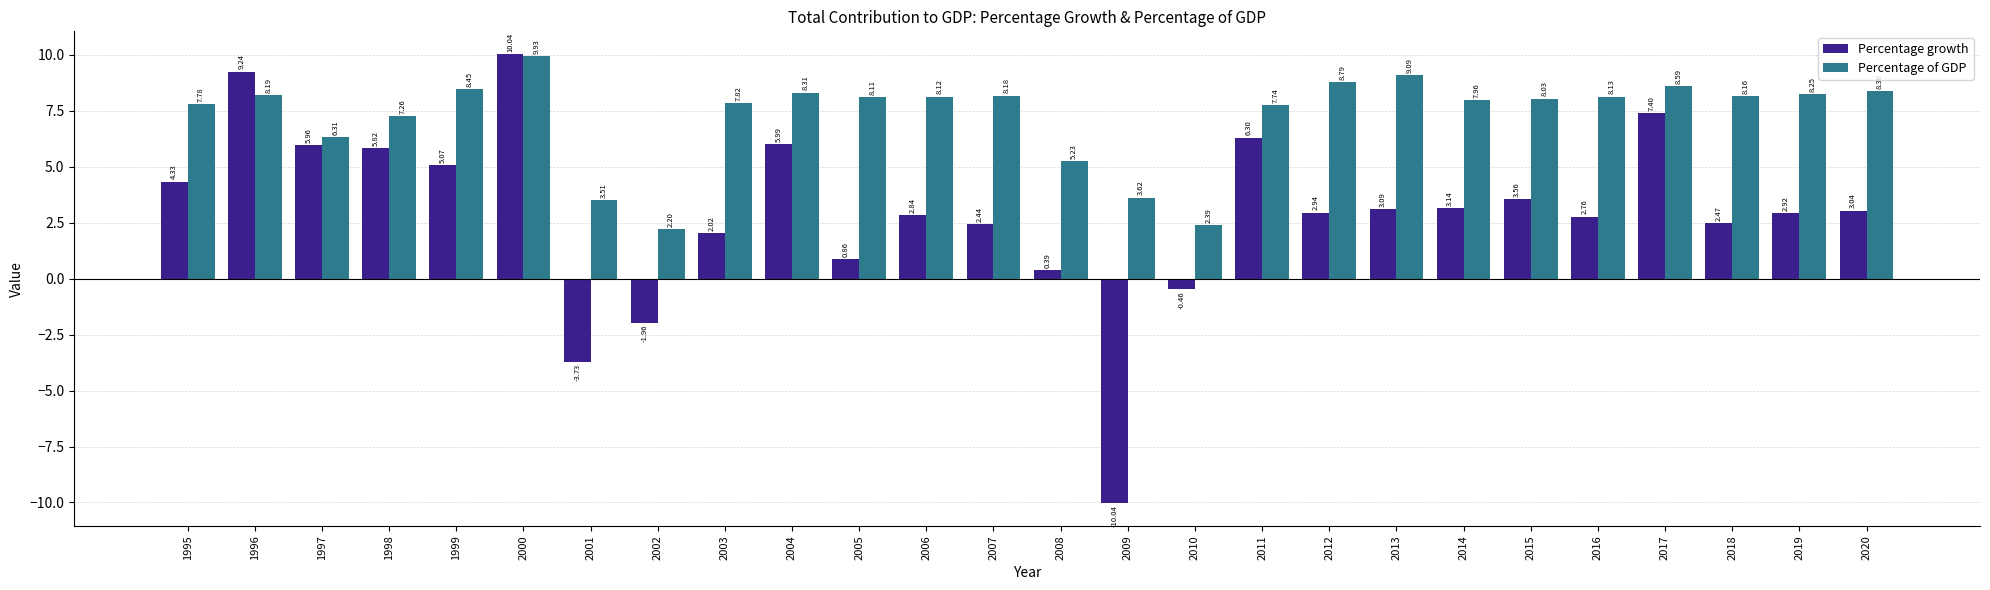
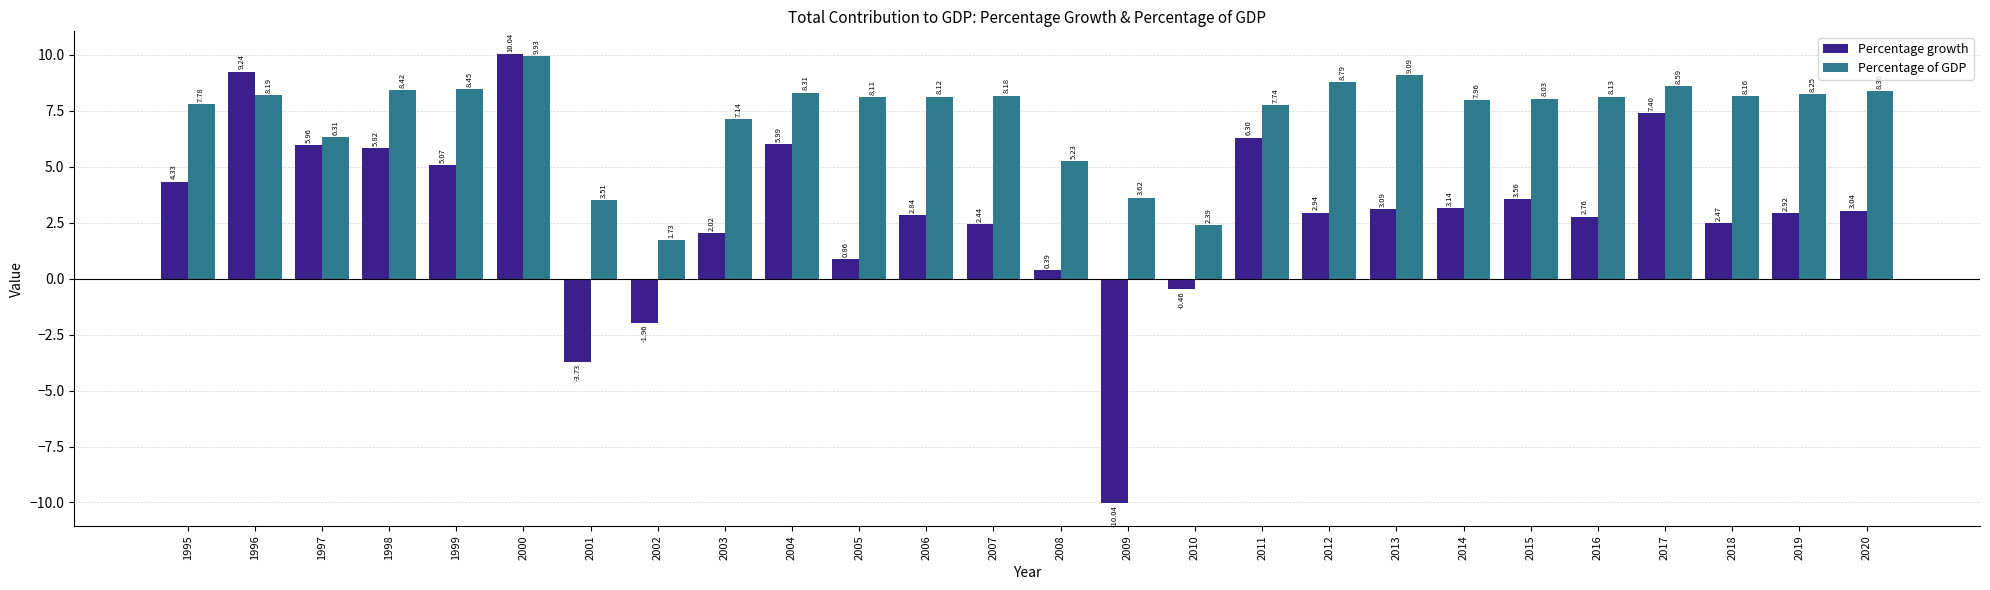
  {
    "Percentage growth": {
      "1995": 4.33,
      "1996": 9.24,
      "1997": 5.96,
      "1998": 5.82,
      "1999": 5.07,
      "2000": 10.04,
      "2001": -3.73,
      "2002": -1.96,
      "2003": 2.02,
      "2004": 5.99,
      "2005": 0.86,
      "2006": 2.84,
      "2007": 2.44,
      "2008": 0.39,
      "2009": -10.04,
      "2010": -0.46,
      "2011": 6.30,
      "2012": 2.94,
      "2013": 3.09,
      "2014": 3.14,
      "2015": 3.56,
      "2016": 2.76,
      "2017": 7.40,
      "2018": 2.47,
      "2019": 2.92,
      "2020": 3.04
    },
    "Percentage of GDP": {
      "1995": 7.78,
      "1996": 8.19,
      "1997": 6.31,
-     "1998": 7.26,
+     "1998": 8.42,
      "1999": 8.45,
      "2000": 9.93,
      "2001": 3.51,
-     "2002": 2.20,
-     "2003": 7.82,
+     "2002": 1.73,
+     "2003": 7.14,
      "2004": 8.31,
      "2005": 8.11,
      "2006": 8.12,
      "2007": 8.18,
      "2008": 5.23,
      "2009": 3.62,
      "2010": 2.39,
      "2011": 7.74,
      "2012": 8.79,
      "2013": 9.09,
      "2014": 7.96,
      "2015": 8.03,
      "2016": 8.13,
      "2017": 8.59,
      "2018": 8.16,
      "2019": 8.25
    }
  }
